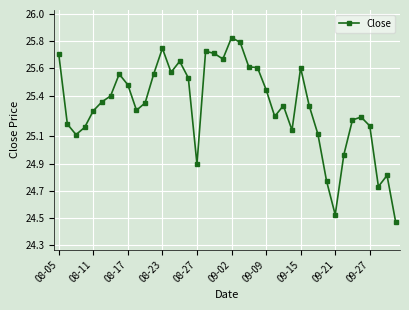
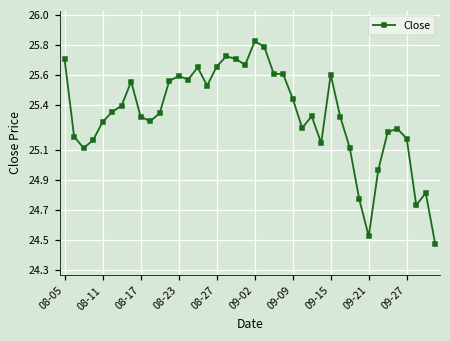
  {
    "08-05": 25.71,
    "08-11": 25.29,
-   "08-17": 25.48,
-   "08-23": 25.75,
-   "08-27": 24.90,
+   "08-17": 25.32,
+   "08-23": 25.59,
+   "08-27": 25.66,
    "09-02": 25.83,
    "09-09": 25.44,
    "09-15": 25.60,
    "09-21": 24.52,
    "09-27": 25.18
  }
